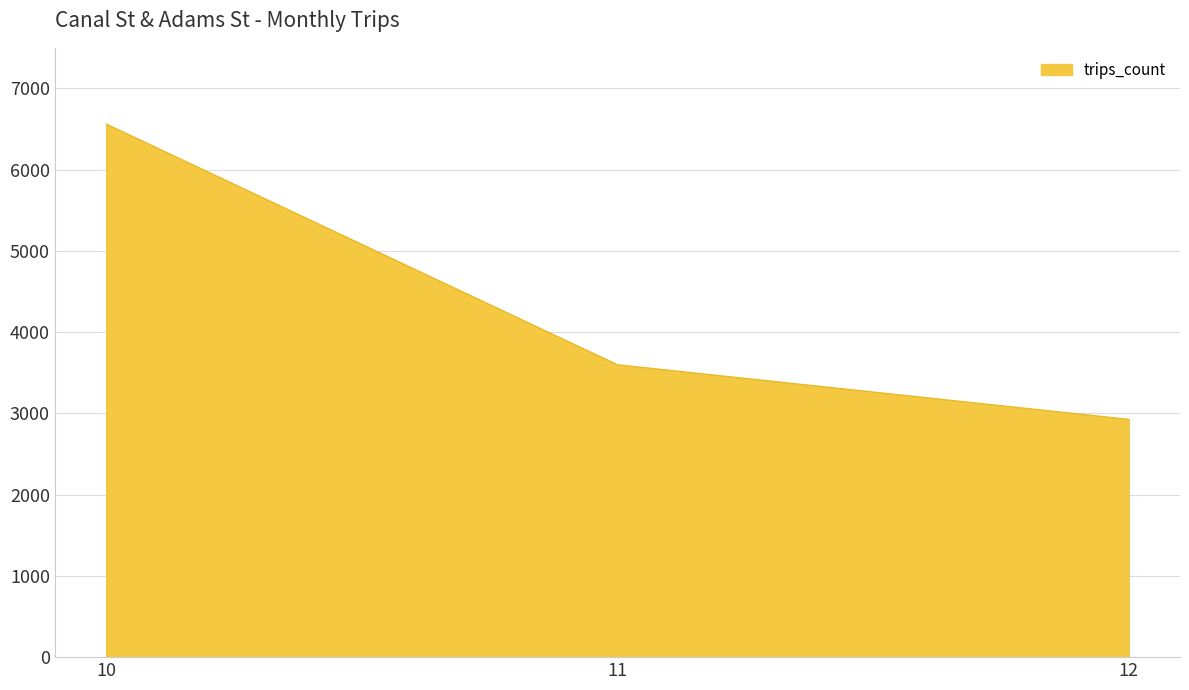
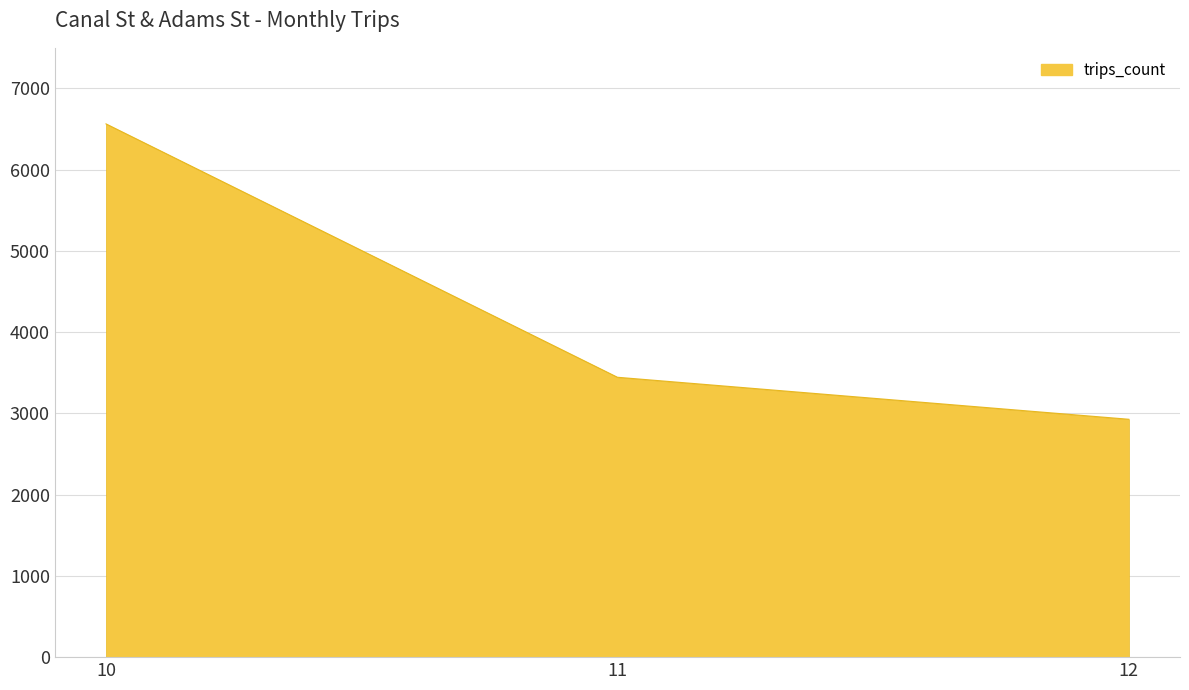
  {
    "10": 6600,
-   "11": 3600,
+   "11": 3400,
    "12": 2900
  }
